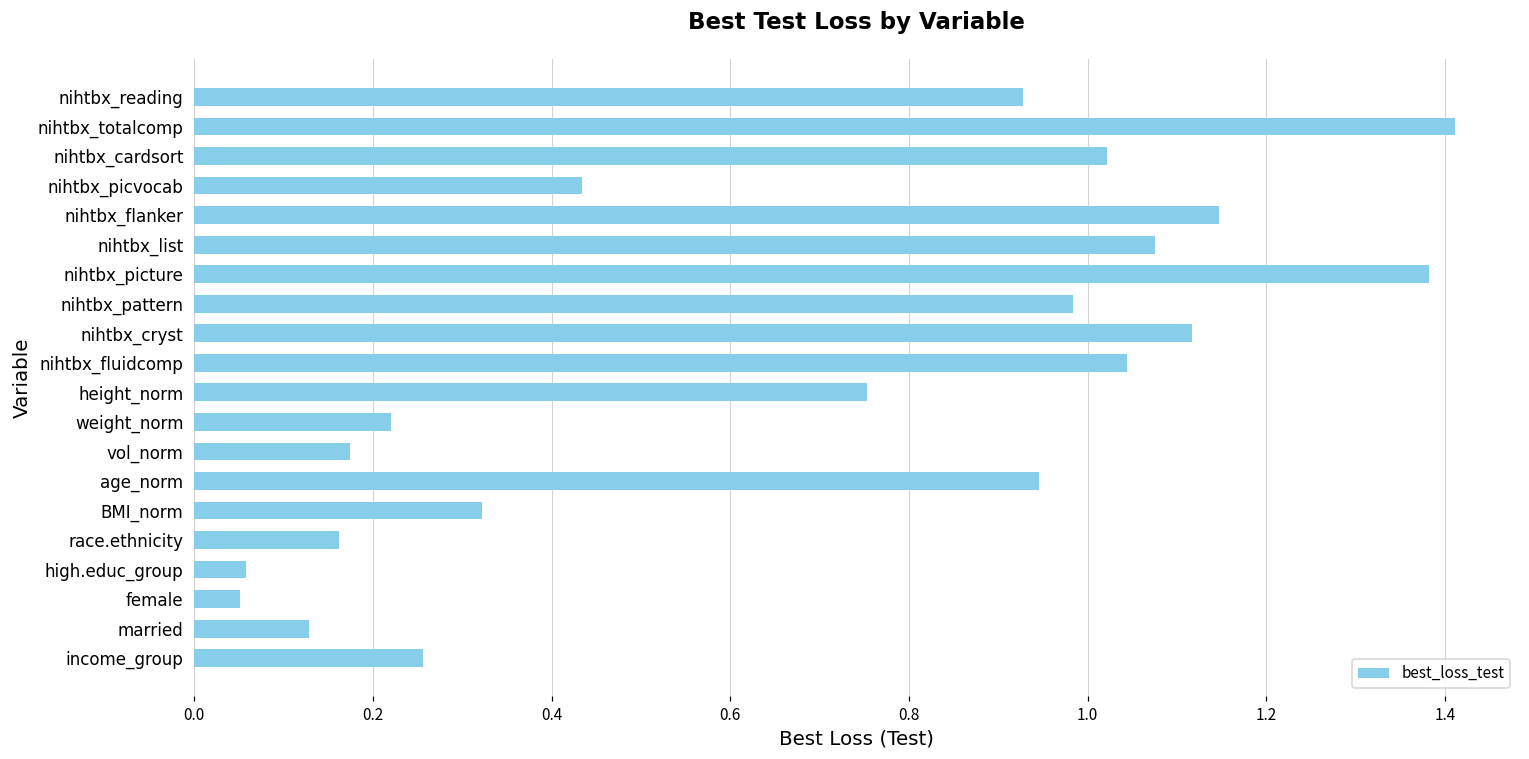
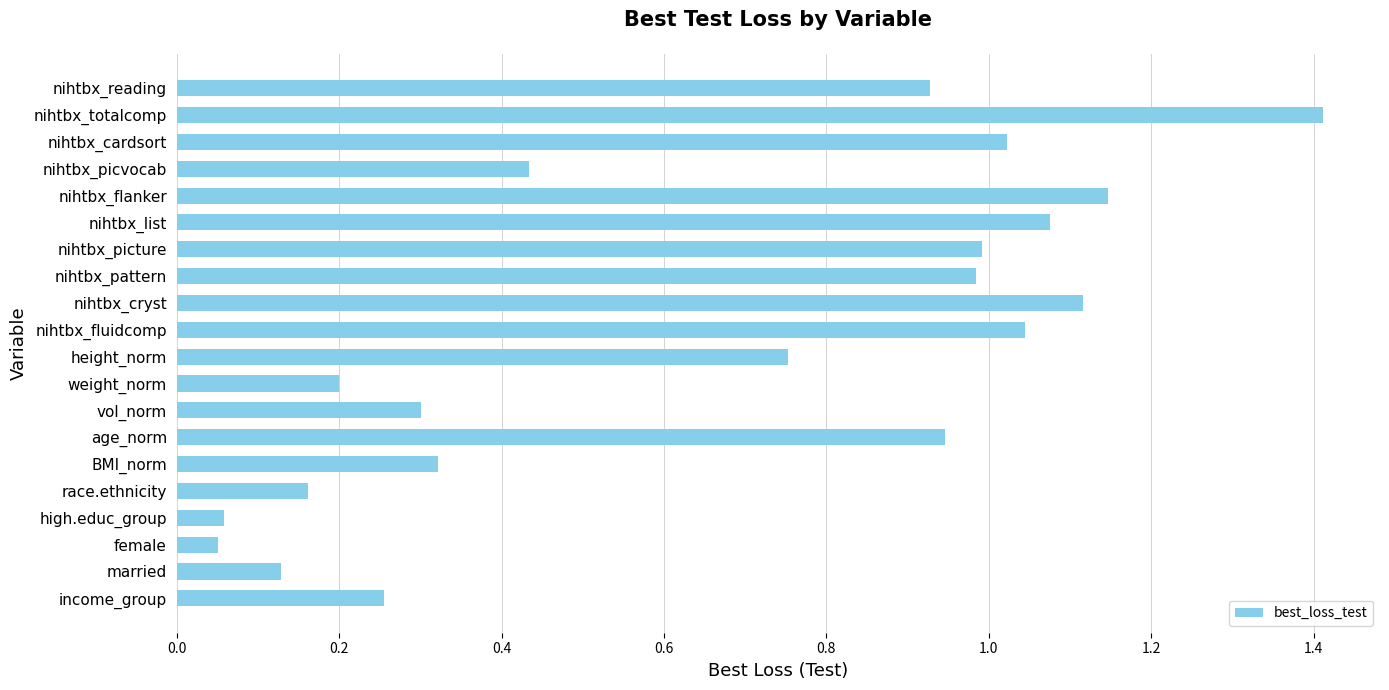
  {
    "nihtbx_reading": 0.93,
    "nihtbx_totalcomp": 1.41,
    "nihtbx_cardsort": 1.02,
    "nihtbx_picvocab": 0.43,
    "nihtbx_flanker": 1.15,
    "nihtbx_list": 1.08,
-   "nihtbx_picture": 1.38,
+   "nihtbx_picture": 0.99,
    "nihtbx_pattern": 0.98,
    "nihtbx_cryst": 1.12,
    "nihtbx_fluidcomp": 1.04,
    "height_norm": 0.75,
-   "weight_norm": 0.22,
-   "vol_norm": 0.17,
+   "weight_norm": 0.20,
+   "vol_norm": 0.30,
    "age_norm": 0.95,
    "BMI_norm": 0.32,
    "race.ethnicity": 0.16,
    "high.educ_group": 0.06,
    "female": 0.05,
    "married": 0.13,
    "income_group": 0.26
  }
